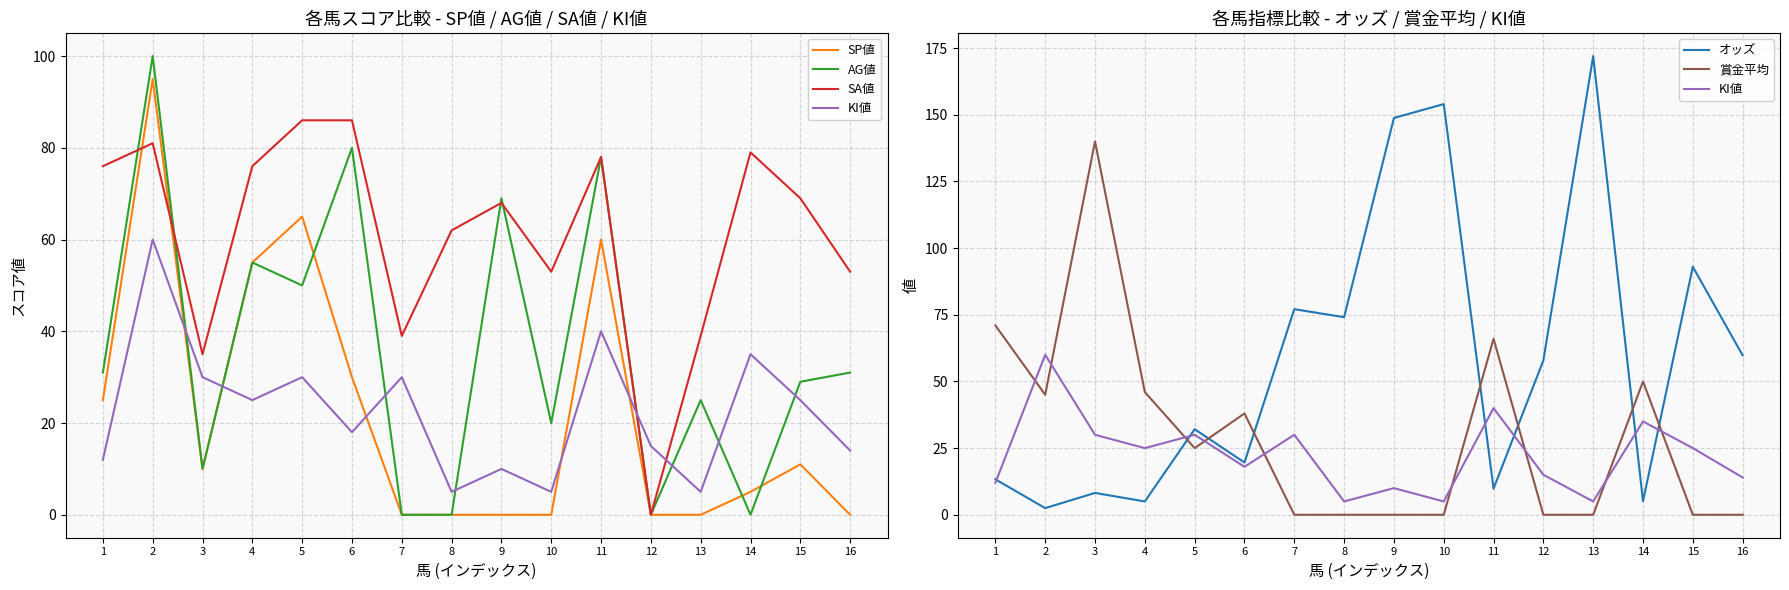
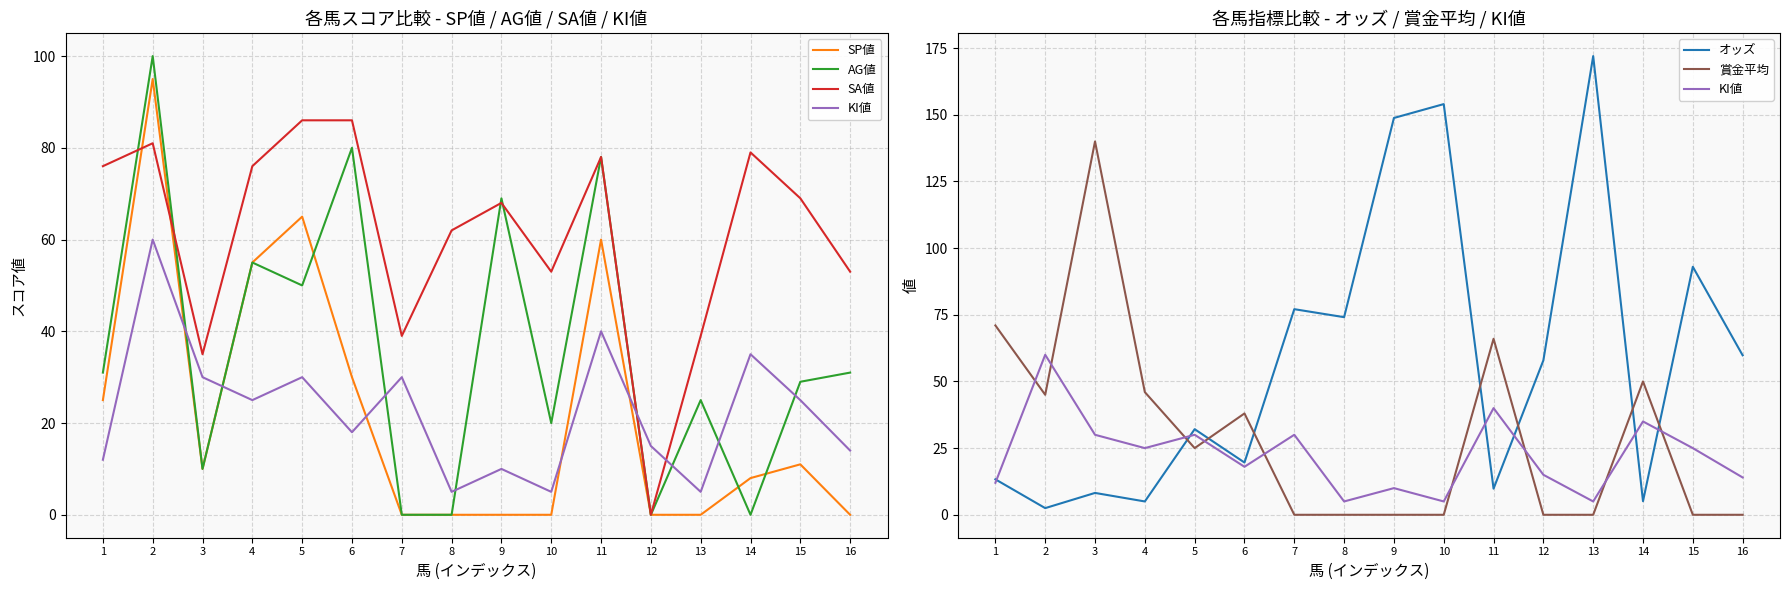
  {
    "各馬スコア比較 - SP値 / AG値 / SA値 / KI値": {
      "SP値": {
        "1": 25,
        "2": 95,
        "5": 65,
        "6": 30,
        "9": 0,
        "10": 0,
        "11": 60,
        "13": 0,
-       "14": 5,
+       "14": 8,
        "15": 11,
        "16": 0
      },
      "AG値": {
        "1": 31,
        "2": 100,
        "5": 50,
        "6": 80,
        "9": 69,
        "10": 20,
        "13": 25,
        "14": 0,
        "15": 29,
        "16": 31
      },
      "SA値": {
        "1": 76,
        "2": 81,
        "3": 35,
        "4": 76,
        "5": 86,
        "6": 86,
        "7": 39,
        "8": 62,
        "9": 68,
        "10": 53,
        "13": 39,
        "14": 79,
        "15": 69,
        "16": 53
      },
      "KI値": {
        "1": 12,
        "2": 60,
        "3": 30,
        "4": 25,
        "5": 30,
        "6": 18,
        "7": 30,
        "8": 5,
        "9": 10,
        "10": 5,
        "11": 40,
        "12": 15,
        "13": 5,
        "14": 35,
        "15": 25,
        "16": 14
      }
    },
    "各馬指標比較 - オッズ / 賞金平均 / KI値": {
      "オッズ": {
        "1": 13,
        "2": 3,
        "3": 8,
        "4": 5,
        "5": 32,
        "6": 20,
        "7": 77,
        "8": 74,
        "9": 149,
        "10": 154,
        "11": 10,
        "12": 58,
        "13": 172,
        "14": 5,
        "15": 93,
        "16": 60
      },
      "賞金平均": {
        "1": 71,
        "2": 45,
        "3": 140,
        "4": 46,
        "5": 25,
        "6": 38,
        "7": 0,
        "8": 0,
        "9": 0,
        "10": 0,
        "11": 66,
        "12": 0,
        "13": 0,
        "14": 50,
        "15": 0,
        "16": 0
      },
      "KI値": {
        "1": 12,
        "2": 60,
        "3": 30,
        "4": 25,
        "5": 30,
        "6": 18,
        "7": 30,
        "8": 5,
        "9": 10,
        "10": 5,
        "11": 40,
        "12": 15,
        "13": 5,
        "14": 35,
        "15": 25,
        "16": 14
      }
    }
  }
